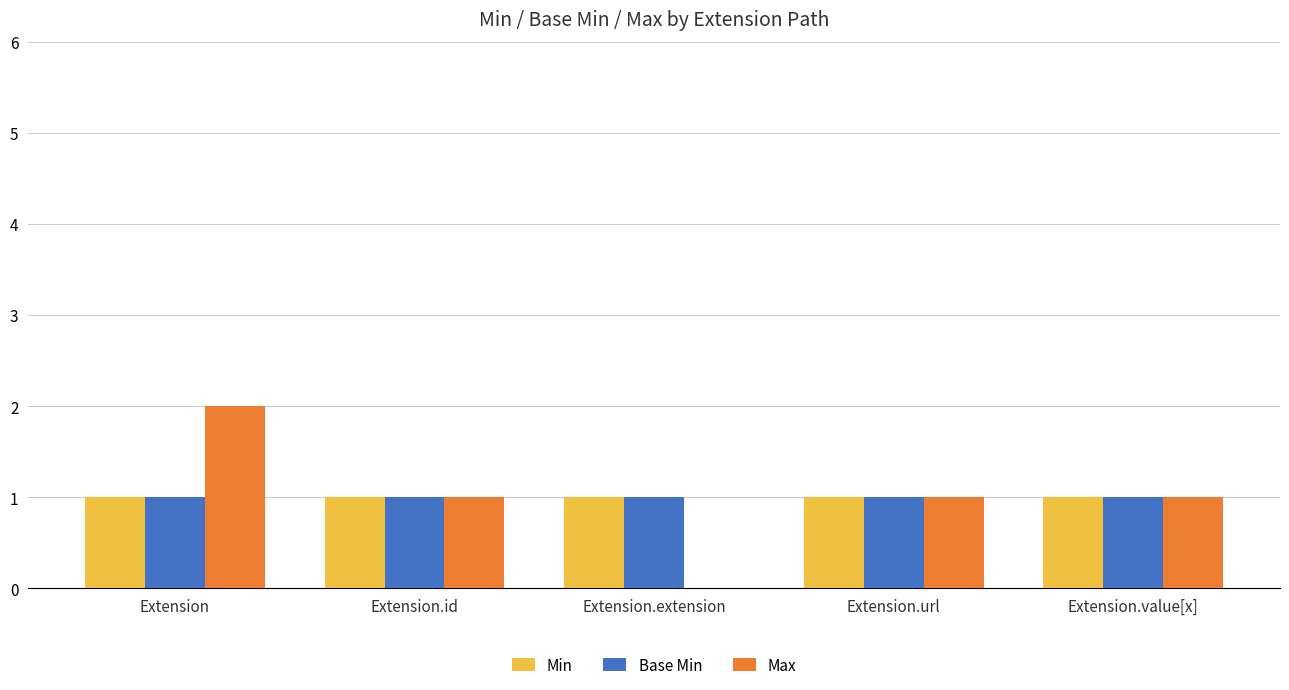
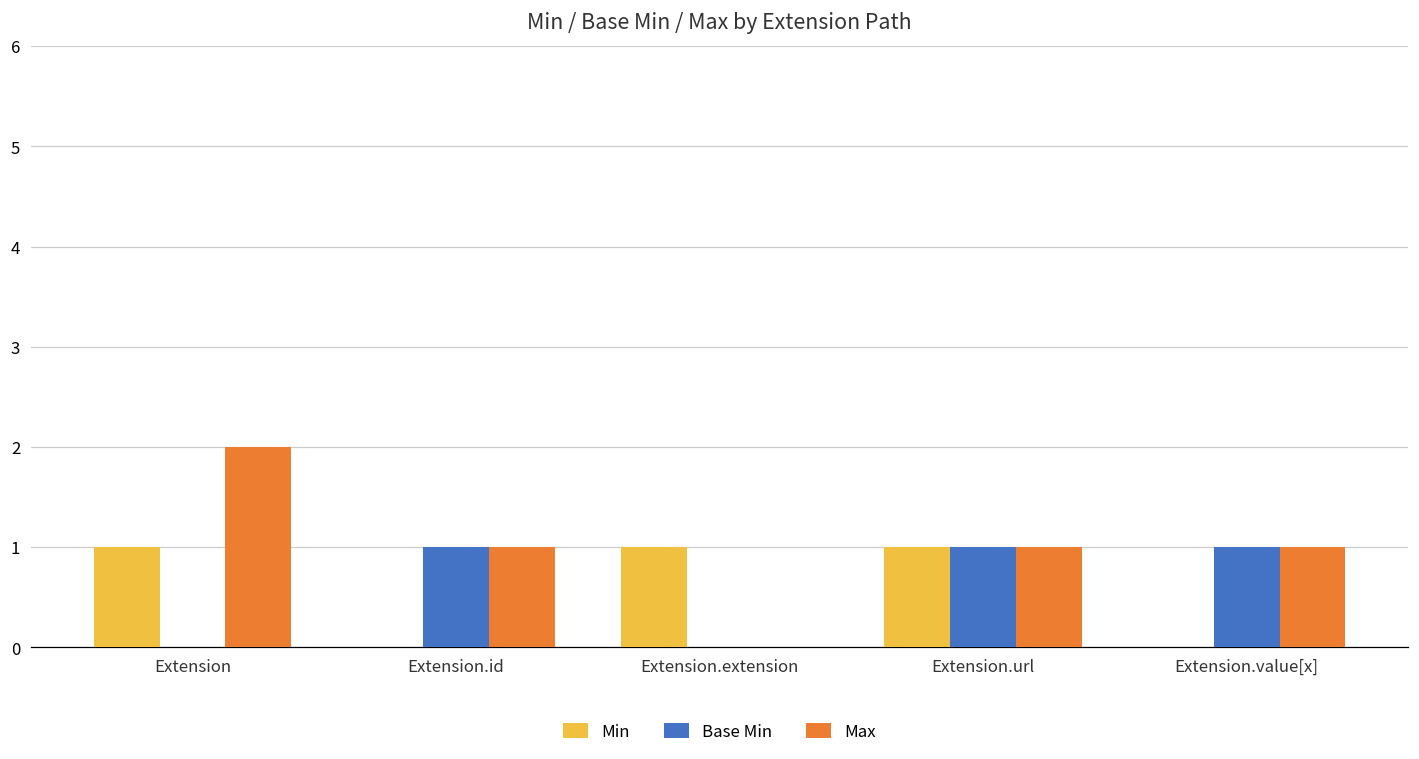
  {
    "Min": {
      "Extension": 1,
-     "Extension.id": 1,
+     "Extension.id": 0,
      "Extension.extension": 1,
      "Extension.url": 1,
-     "Extension.value[x]": 1
+     "Extension.value[x]": 0
    },
    "Base Min": {
-     "Extension": 1,
+     "Extension": 0,
      "Extension.id": 1,
-     "Extension.extension": 1,
+     "Extension.extension": 0,
      "Extension.url": 1,
      "Extension.value[x]": 1
    },
    "Max": {
      "Extension": 2,
      "Extension.id": 1,
      "Extension.extension": 0,
      "Extension.url": 1,
      "Extension.value[x]": 1
    }
  }
